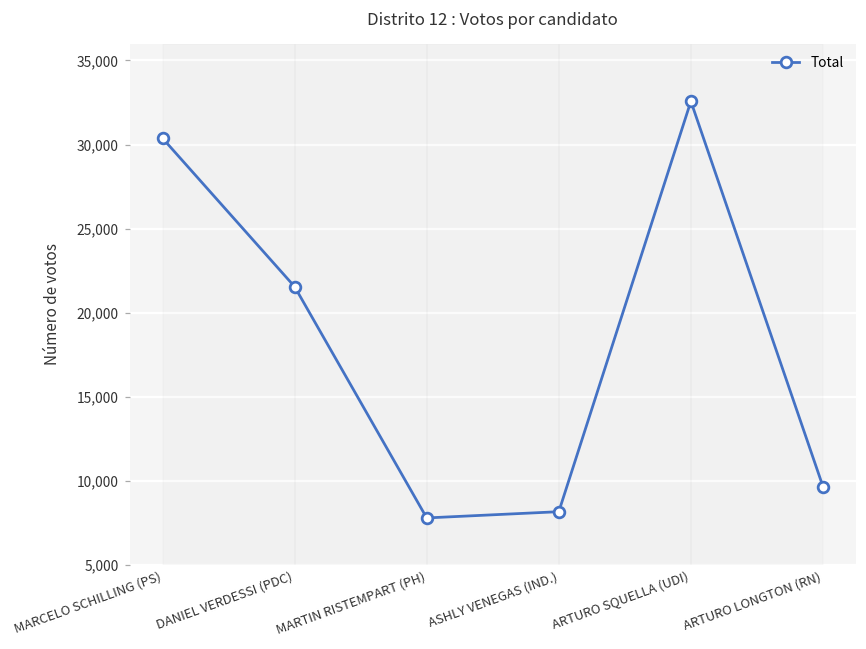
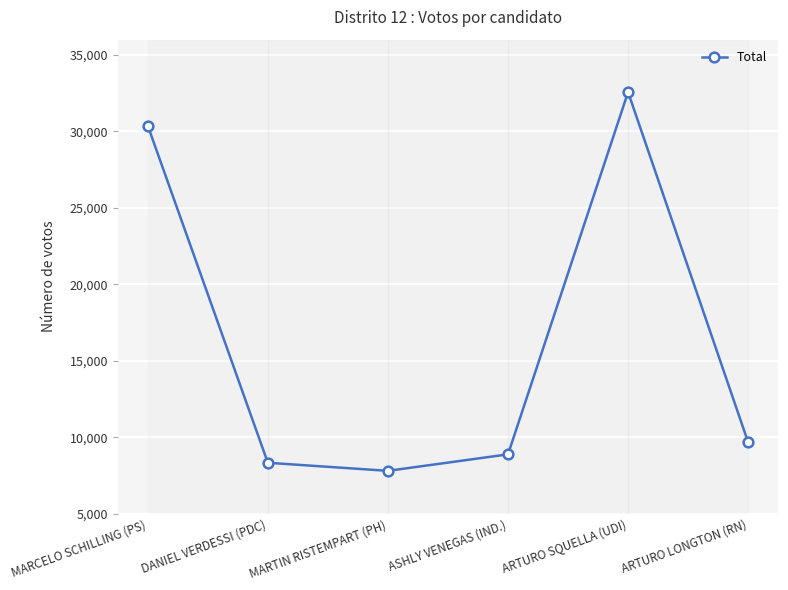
  {
    "MARCELO SCHILLING (PS)": "30,400",
-   "DANIEL VERDESSI (PDC)": "21,500",
+   "DANIEL VERDESSI (PDC)": "8,300",
    "MARTIN RISTEMPART (PH)": "7,800",
-   "ASHLY VENEGAS (IND.)": "8,200",
+   "ASHLY VENEGAS (IND.)": "8,900",
    "ARTURO SQUELLA (UDI)": "32,600",
    "ARTURO LONGTON (RN)": "9,700"
  }
